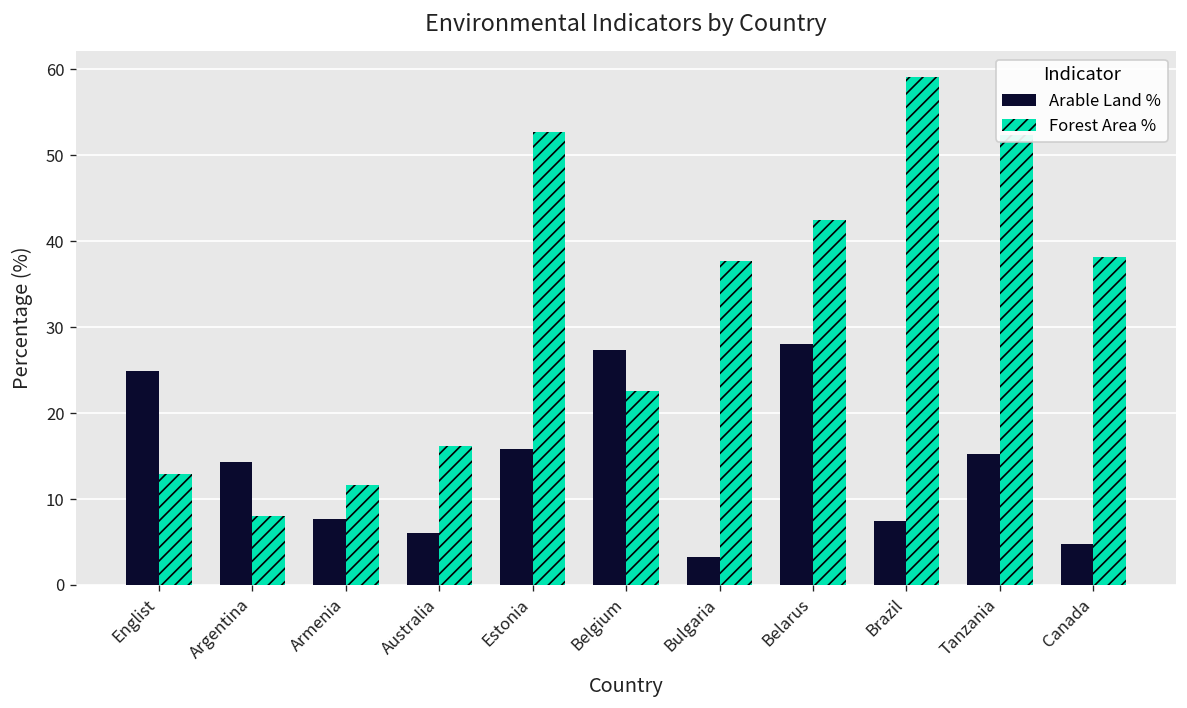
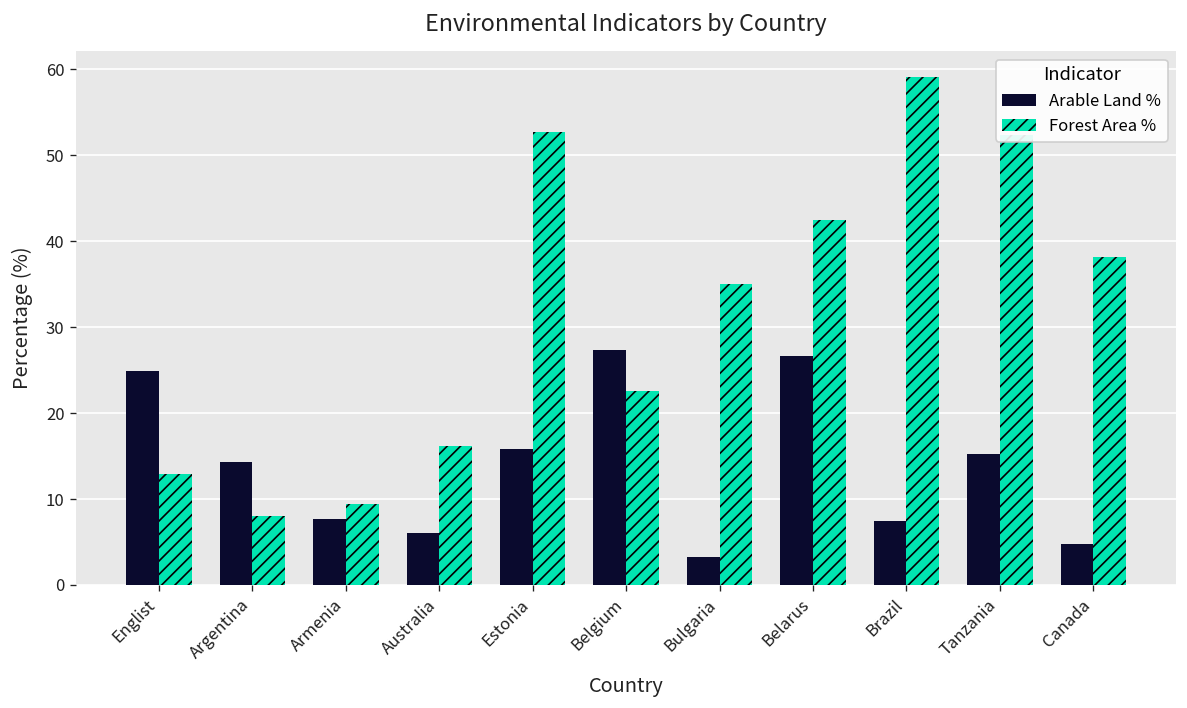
  {
    "Arable Land %": {
      "Englist": 25,
      "Argentina": 14,
      "Armenia": 8,
      "Australia": 6,
      "Estonia": 16,
      "Belgium": 27,
      "Bulgaria": 3,
-     "Belarus": 28,
+     "Belarus": 27,
      "Brazil": 7,
      "Tanzania": 15,
      "Canada": 5
    },
    "Forest Area %": {
      "Englist": 13,
      "Argentina": 8,
-     "Armenia": 12,
+     "Armenia": 9,
      "Australia": 16,
      "Estonia": 53,
      "Belgium": 23,
-     "Bulgaria": 38,
+     "Bulgaria": 35,
      "Belarus": 42,
      "Brazil": 59,
      "Canada": 38
    }
  }
